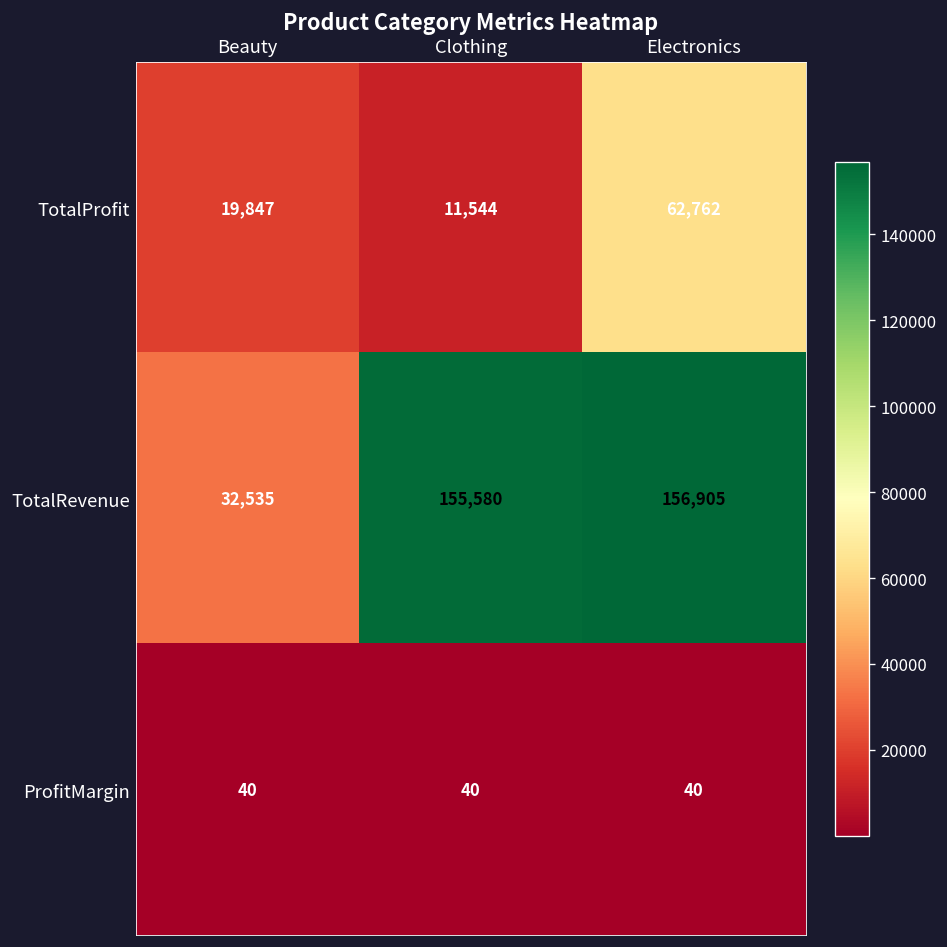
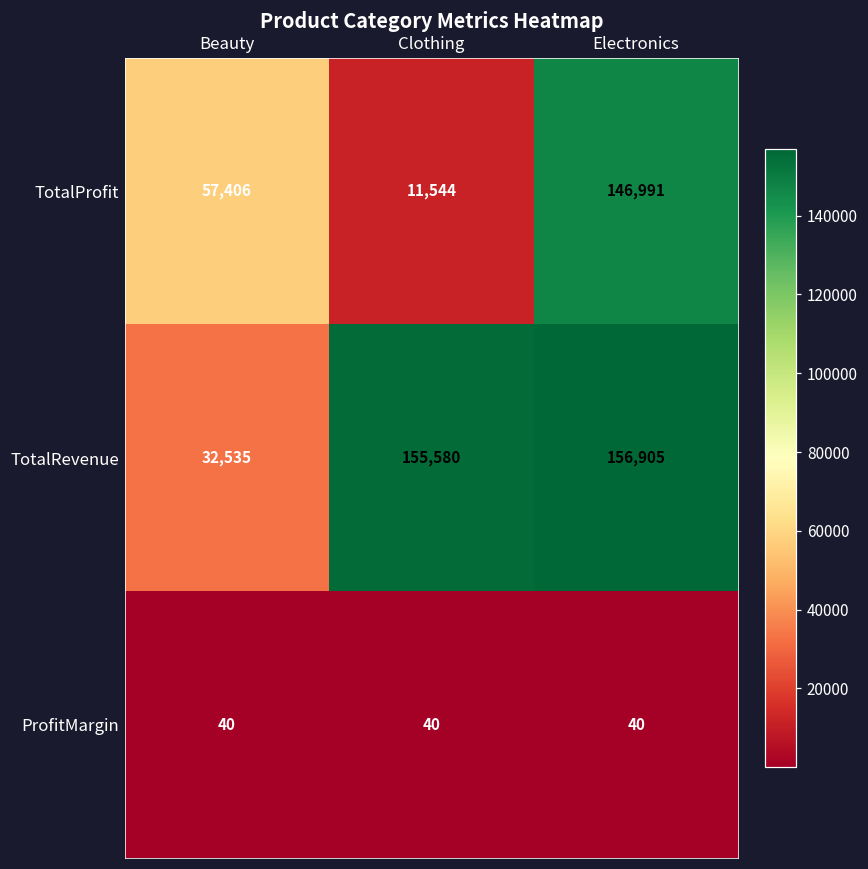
  {
    "TotalProfit": {
-     "Beauty": "19,847",
+     "Beauty": "57,406",
      "Clothing": "11,544",
-     "Electronics": "62,762"
+     "Electronics": "146,991"
    },
    "TotalRevenue": {
      "Beauty": "32,535",
      "Clothing": "155,580",
      "Electronics": "156,905"
    },
    "ProfitMargin": {
      "Beauty": "40",
      "Clothing": "40",
      "Electronics": "40"
    }
  }
